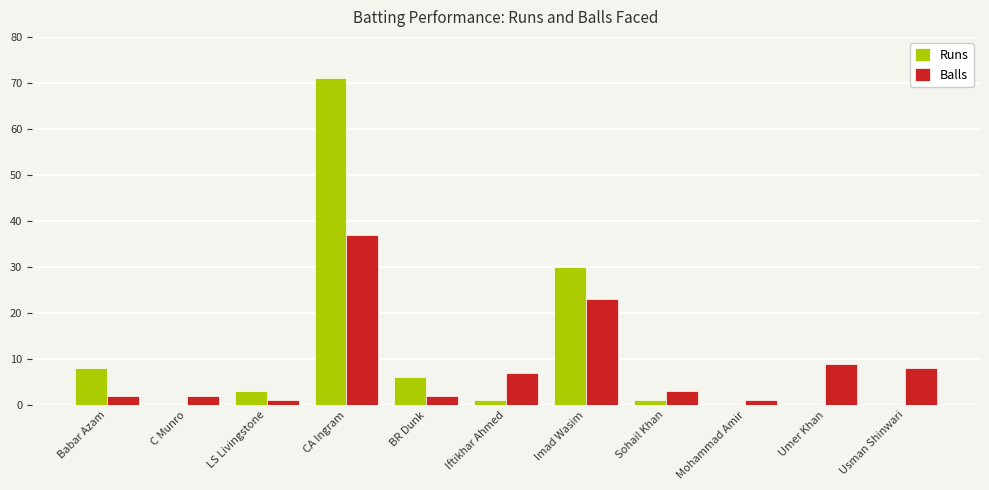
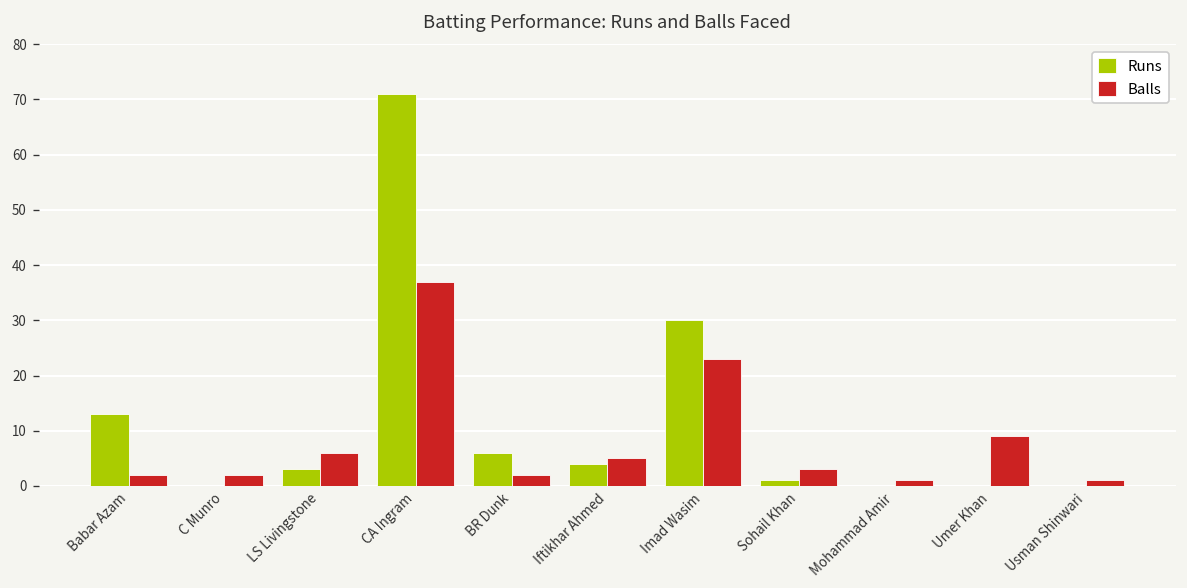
  {
    "Runs": {
-     "Babar Azam": 8,
+     "Babar Azam": 13,
      "C Munro": 0,
      "LS Livingstone": 3,
      "CA Ingram": 71,
      "BR Dunk": 6,
-     "Iftikhar Ahmed": 1,
+     "Iftikhar Ahmed": 4,
      "Imad Wasim": 30,
      "Sohail Khan": 1,
      "Mohammad Amir": 0,
      "Umer Khan": 0,
      "Usman Shinwari": 0
    },
    "Balls": {
      "Babar Azam": 2,
      "C Munro": 2,
-     "LS Livingstone": 1,
+     "LS Livingstone": 6,
      "CA Ingram": 37,
      "BR Dunk": 2,
-     "Iftikhar Ahmed": 7,
+     "Iftikhar Ahmed": 5,
      "Imad Wasim": 23,
      "Sohail Khan": 3,
      "Mohammad Amir": 1,
      "Umer Khan": 9,
-     "Usman Shinwari": 8
+     "Usman Shinwari": 1
    }
  }
